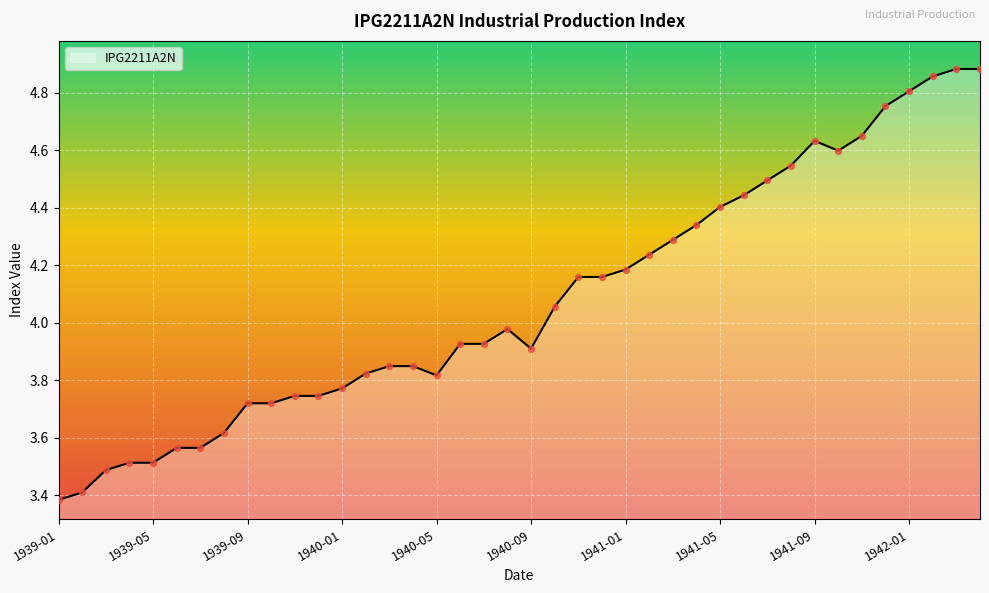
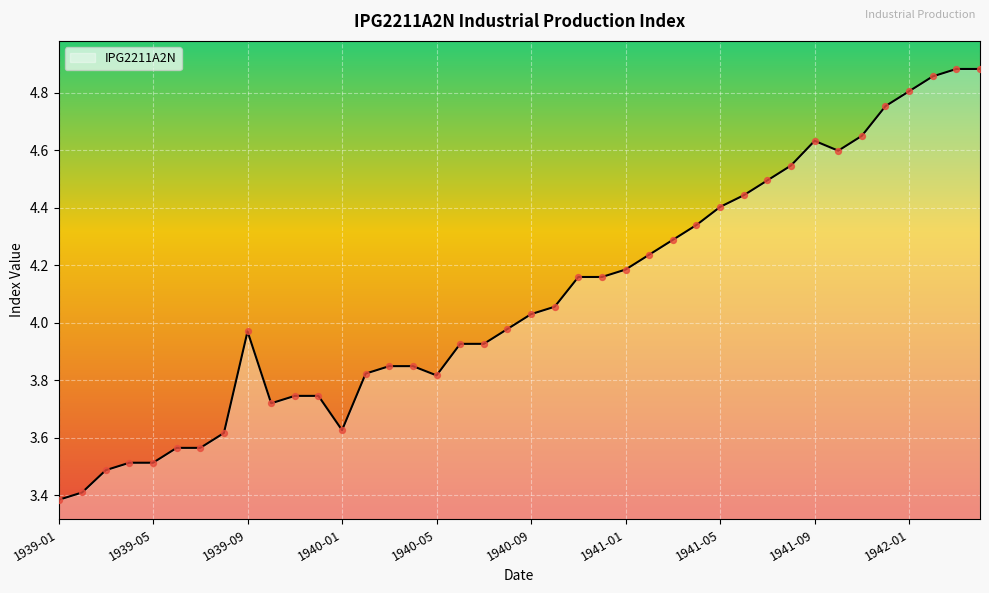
  {
    "1939-01": 3.38,
    "1939-05": 3.51,
-   "1939-09": 3.72,
-   "1940-01": 3.77,
+   "1939-09": 3.97,
+   "1940-01": 3.63,
    "1940-05": 3.82,
-   "1940-09": 3.91,
+   "1940-09": 4.03,
    "1941-01": 4.19,
    "1941-05": 4.40,
    "1941-09": 4.63,
    "1942-01": 4.81
  }
